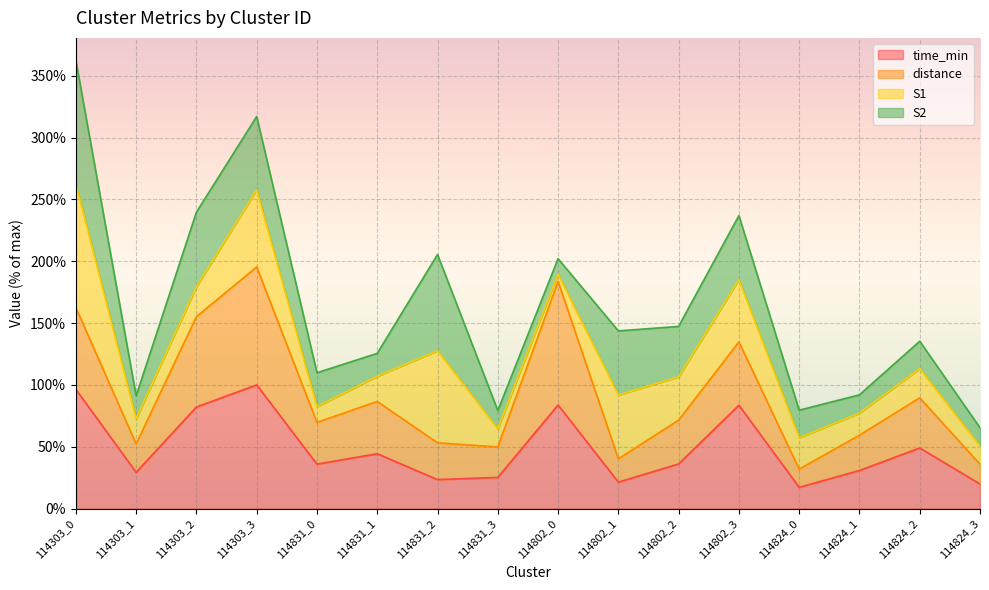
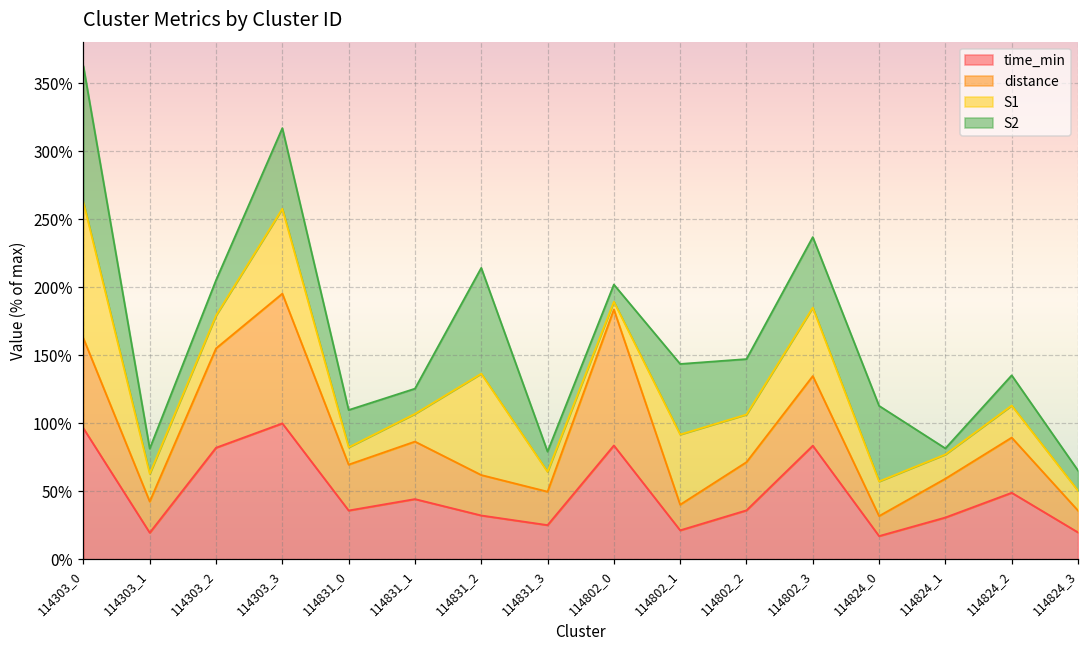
  {
    "time_min": {
      "114303_0": "96%",
-     "114303_1": "29%",
+     "114303_1": "20%",
      "114303_2": "82%",
      "114303_3": "100%",
      "114831_0": "36%",
      "114831_1": "44%",
-     "114831_2": "23%",
+     "114831_2": "32%",
      "114831_3": "25%",
      "114802_0": "84%",
      "114802_1": "21%",
      "114802_2": "36%",
      "114802_3": "84%",
      "114824_0": "17%",
      "114824_1": "31%",
      "114824_2": "49%",
      "114824_3": "20%"
    },
    "S2": {
      "114303_0": "100%",
      "114303_1": "19%",
-     "114303_2": "60%",
+     "114303_2": "26%",
      "114303_3": "59%",
      "114831_0": "27%",
      "114831_1": "19%",
      "114831_2": "78%",
      "114831_3": "15%",
      "114802_0": "13%",
      "114802_1": "52%",
      "114802_2": "41%",
      "114802_3": "52%",
-     "114824_0": "22%",
-     "114824_1": "15%",
+     "114824_0": "56%",
+     "114824_1": "4%",
      "114824_2": "22%",
      "114824_3": "15%"
    }
  }
